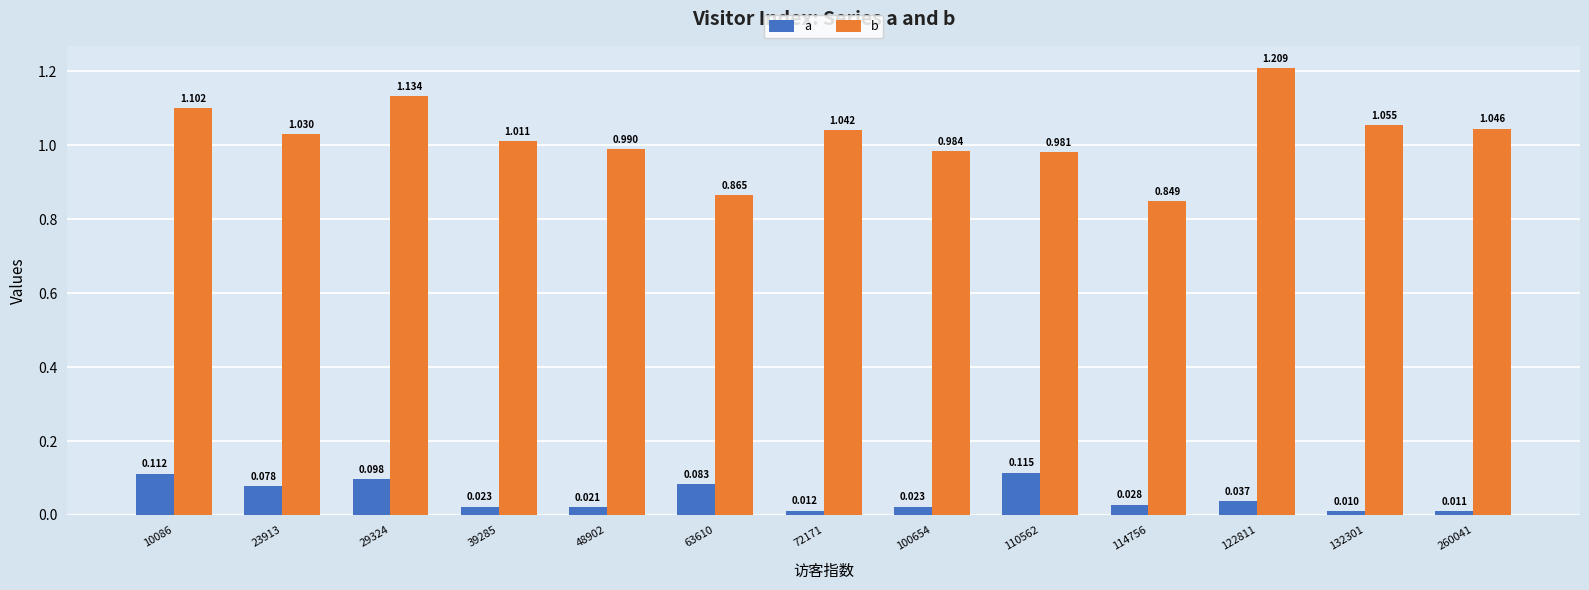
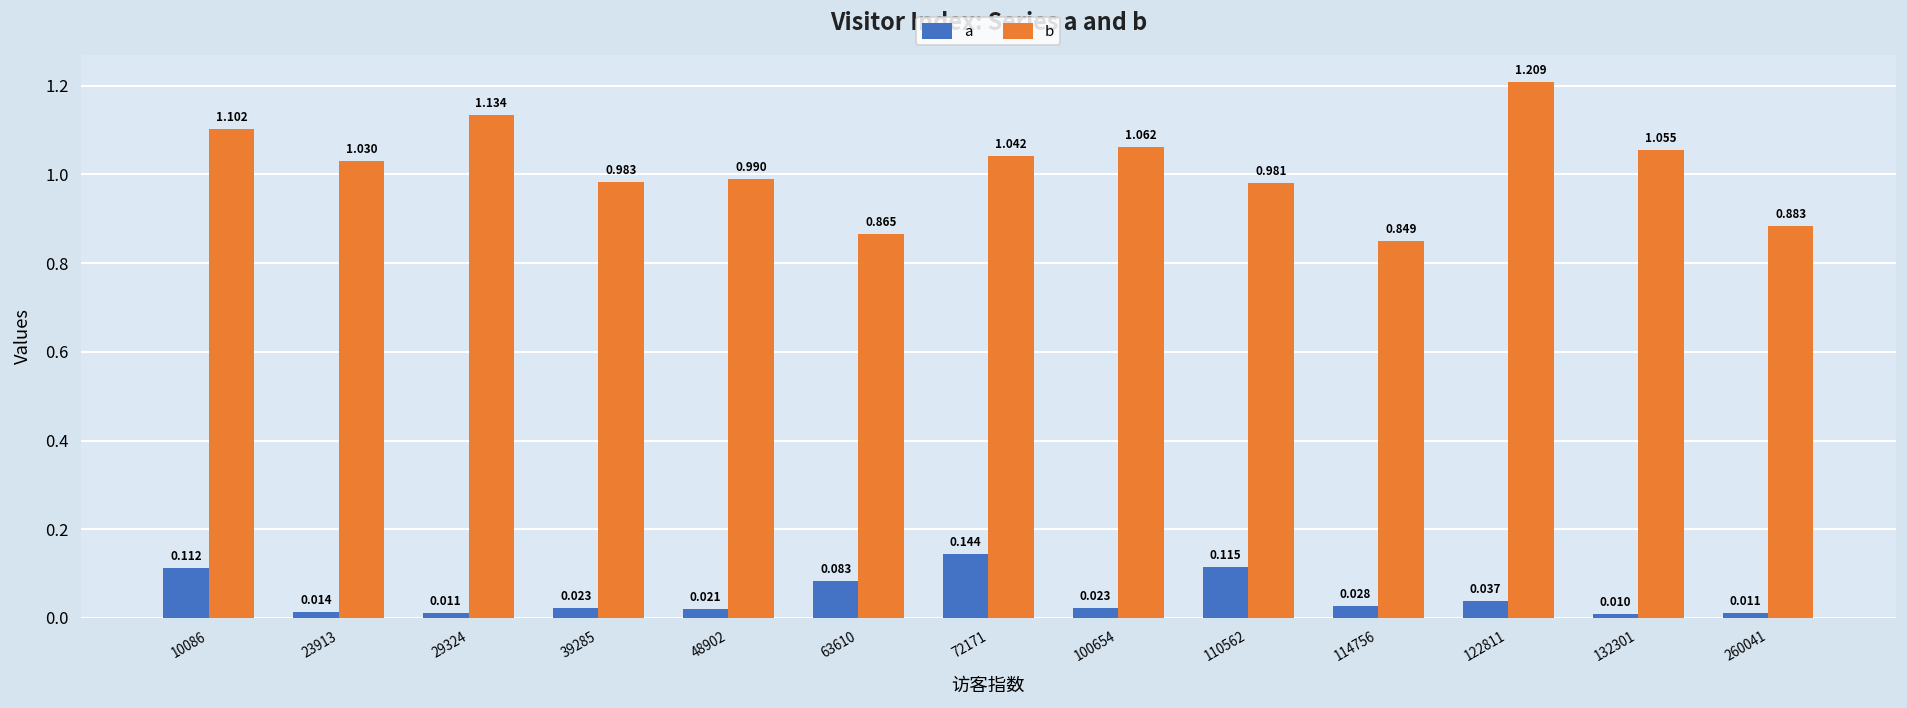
  {
    "a": {
      "10086": 0.112,
-     "23913": 0.078,
-     "29324": 0.098,
+     "23913": 0.014,
+     "29324": 0.011,
      "39285": 0.023,
      "48902": 0.021,
      "63610": 0.083,
-     "72171": 0.012,
+     "72171": 0.144,
      "100654": 0.023,
      "110562": 0.115,
      "114756": 0.028,
      "122811": 0.037,
      "132301": 0.010,
      "260041": 0.011
    },
    "b": {
      "10086": 1.102,
      "23913": 1.030,
      "29324": 1.134,
-     "39285": 1.011,
+     "39285": 0.983,
      "48902": 0.990,
      "63610": 0.865,
      "72171": 1.042,
-     "100654": 0.984,
+     "100654": 1.062,
      "110562": 0.981,
      "114756": 0.849,
      "122811": 1.209,
      "132301": 1.055,
-     "260041": 1.046
+     "260041": 0.883
    }
  }
